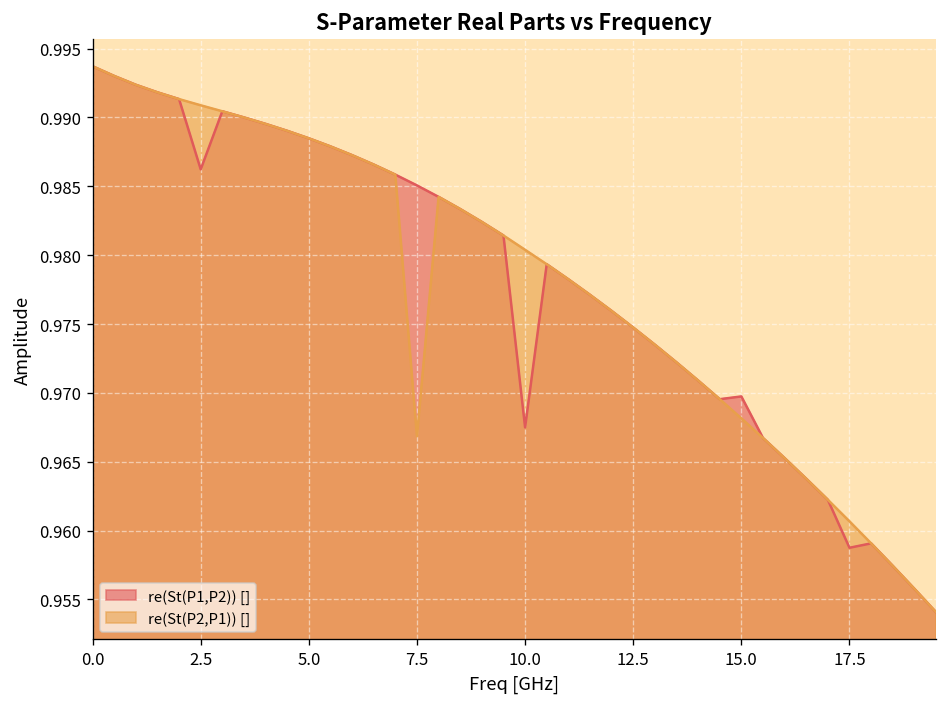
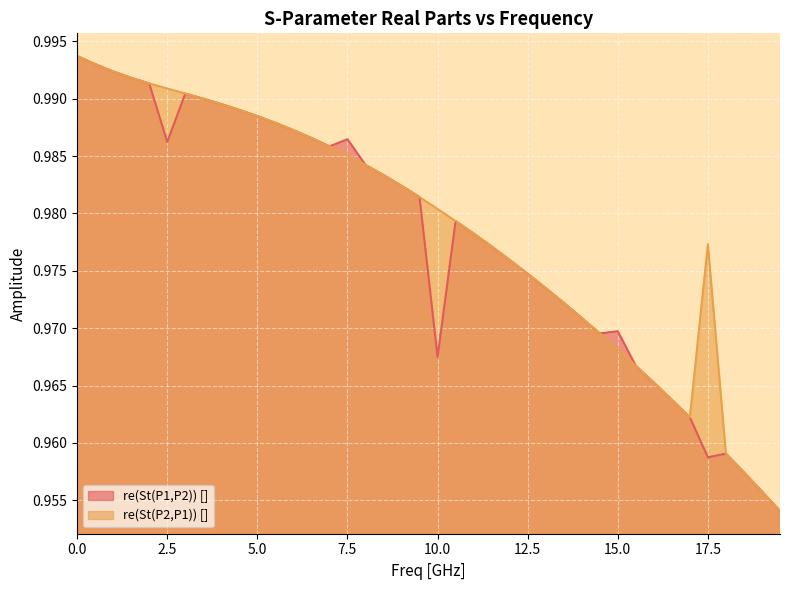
  {
    "re(St(P1,P2)) []": {
      "2.5": 0.9862,
-     "7.5": 0.9851,
+     "7.5": 0.9865,
      "10.0": 0.9675,
      "15.0": 0.9697,
      "17.5": 0.9588
    },
    "re(St(P2,P1)) []": {
      "2.5": 0.9909,
-     "7.5": 0.9668,
+     "7.5": 0.9851,
      "10.0": 0.9804,
      "15.0": 0.9681,
-     "17.5": 0.9607
+     "17.5": 0.9773
    }
  }
